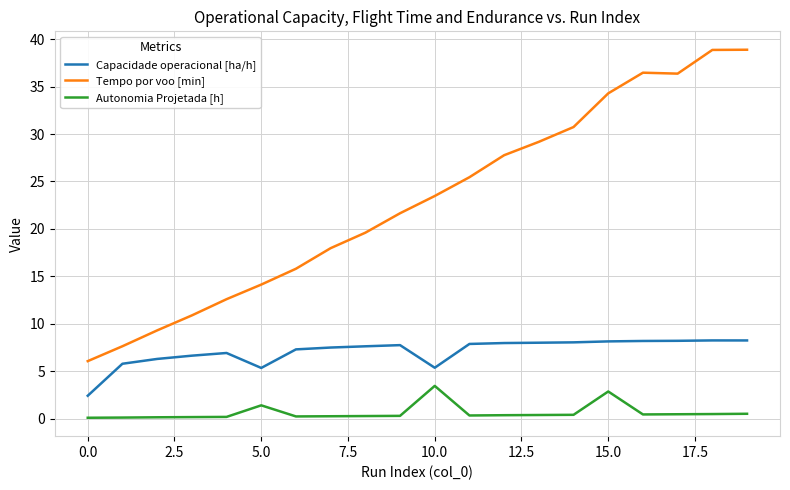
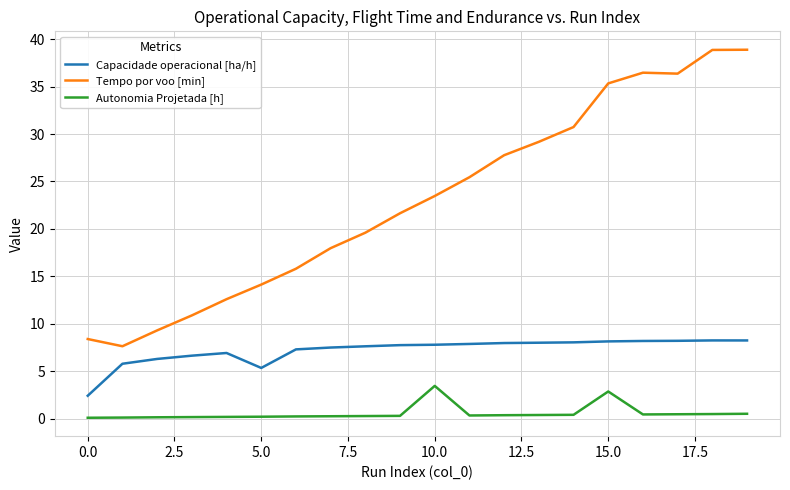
  {
    "Capacidade operacional [ha/h]": {
      "0.0": 2,
      "5.0": 5,
-     "10.0": 5,
+     "10.0": 8,
      "15.0": 8
    },
    "Tempo por voo [min]": {
-     "0.0": 6,
+     "0.0": 8,
      "5.0": 14,
      "10.0": 23,
-     "15.0": 34
+     "15.0": 35
    },
    "Autonomia Projetada [h]": {
      "0.0": 0,
-     "5.0": 1,
+     "5.0": 0,
      "10.0": 3,
      "15.0": 3
    }
  }
